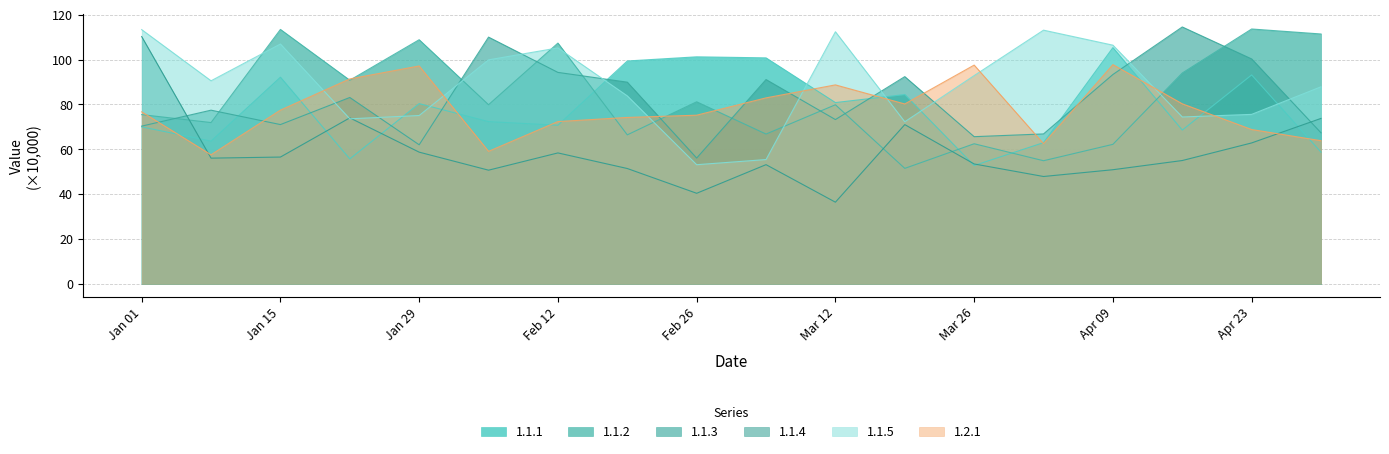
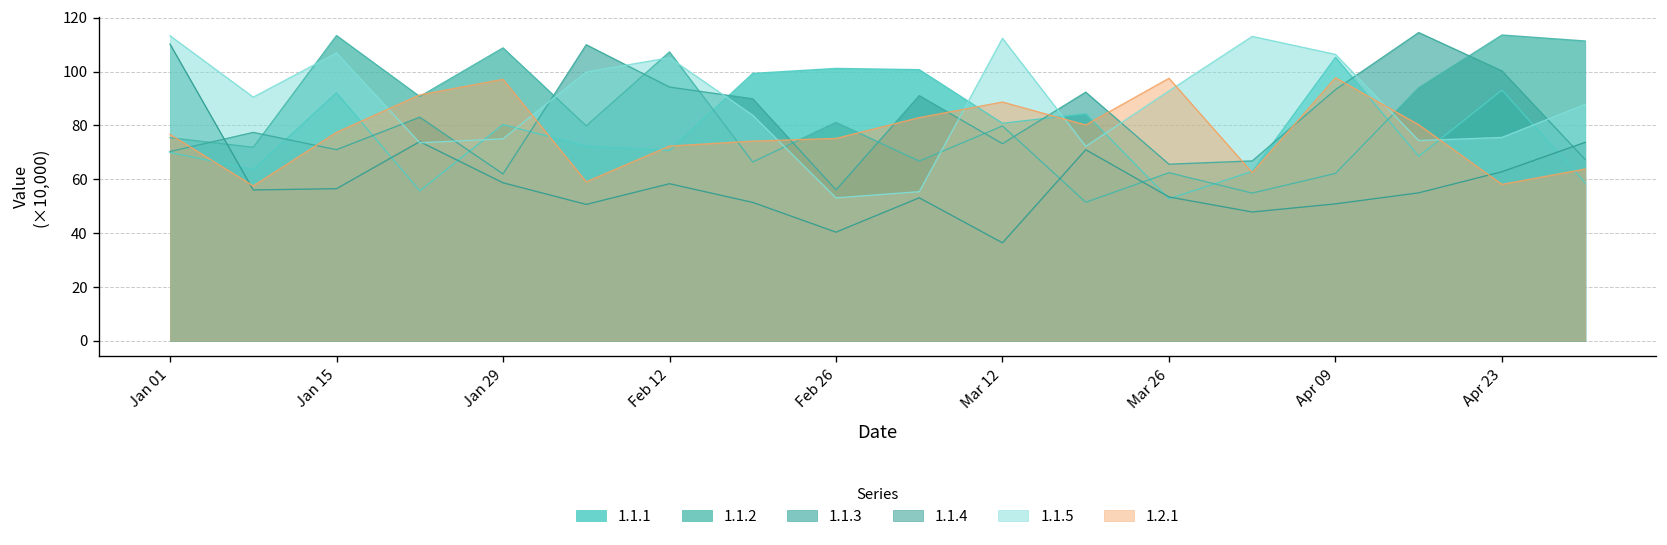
  {
    "1.2.1": {
      "Jan 01": 77,
      "Jan 15": 77,
      "Jan 29": 97,
      "Feb 12": 72,
      "Feb 26": 75,
      "Mar 12": 89,
      "Mar 26": 98,
      "Apr 09": 98,
-     "Apr 23": 69
+     "Apr 23": 58
    }
  }
